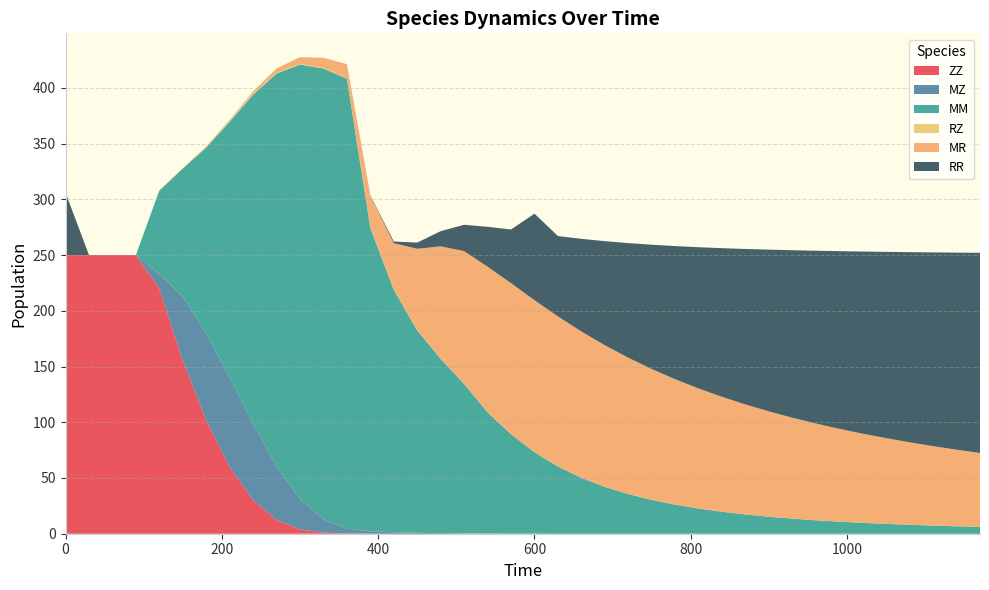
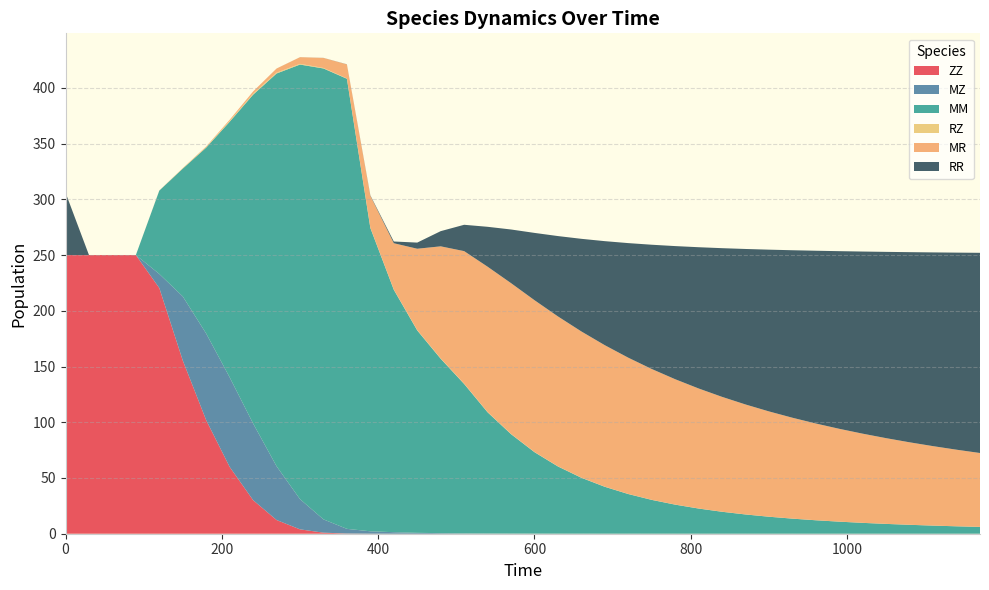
  {
    "RR": {
      "0": 56,
-     "600": 78
+     "600": 60
    }
  }
